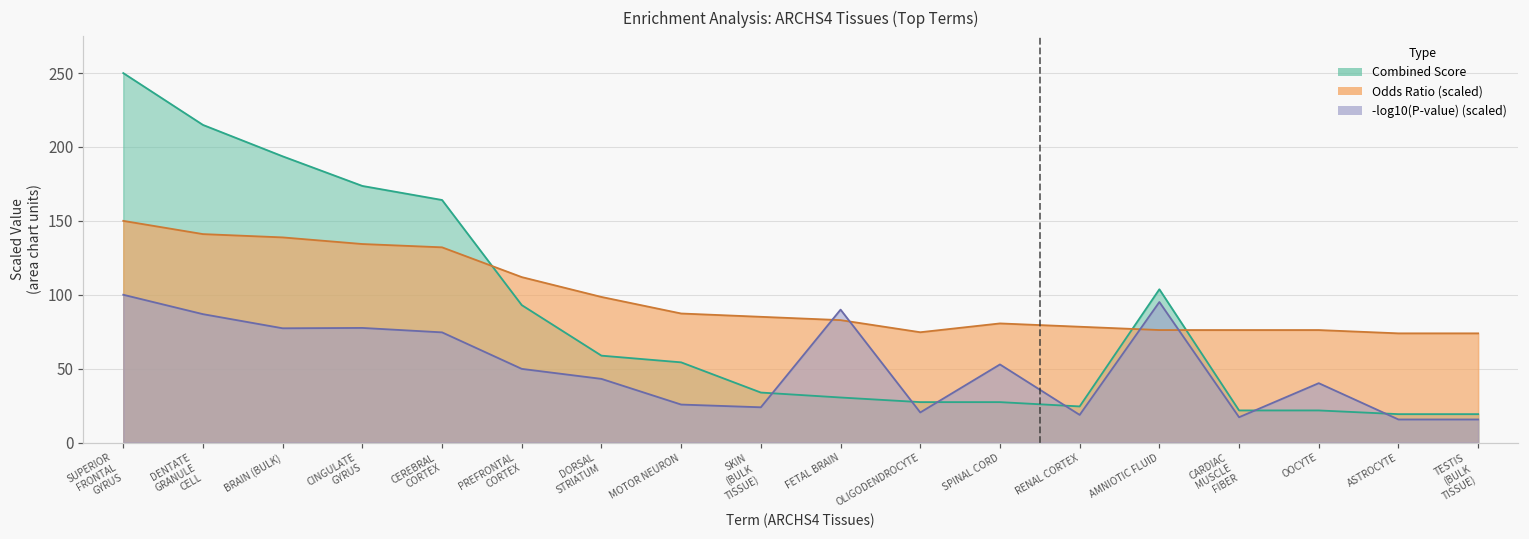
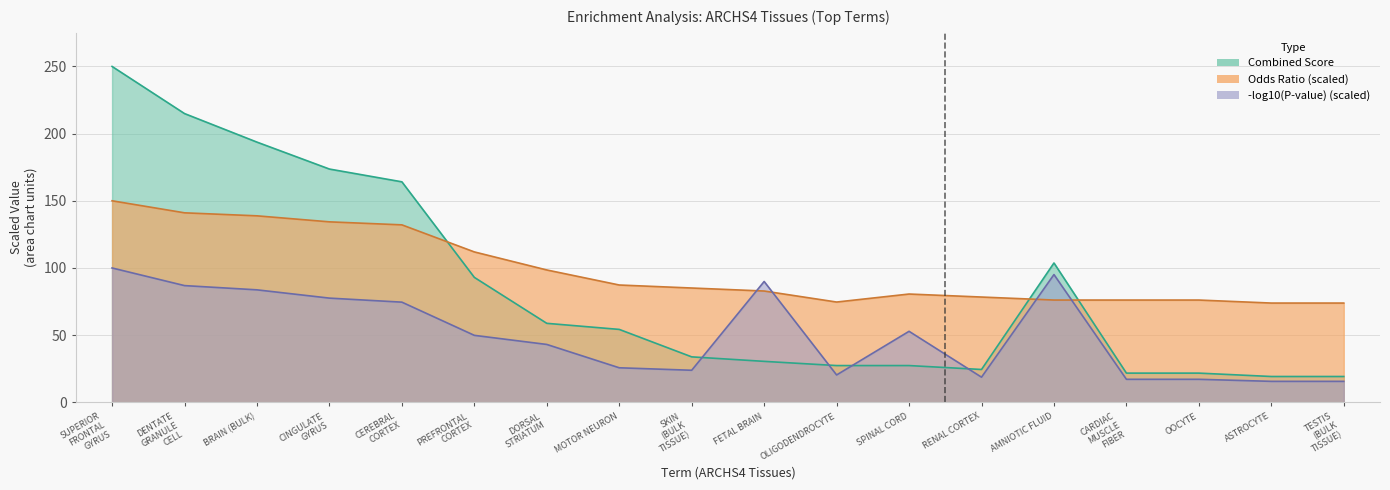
  {
    "Combined Score": {
      "SUPERIOR FRONTAL GYRUS": 250,
      "DENTATE GRANULE CELL": 215,
      "BRAIN (BULK)": 194,
      "CINGULATE GYRUS": 174,
      "CEREBRAL CORTEX": 164,
      "PREFRONTAL CORTEX": 93,
      "DORSAL STRIATUM": 59,
      "MOTOR NEURON": 54,
      "SKIN (BULK TISSUE)": 34,
      "FETAL BRAIN": 30,
      "OLIGODENDROCYTE": 27,
      "SPINAL CORD": 27,
      "RENAL CORTEX": 24,
      "AMNIOTIC FLUID": 104,
      "CARDIAC MUSCLE FIBER": 22,
      "OOCYTE": 22,
      "ASTROCYTE": 19,
      "TESTIS (BULK TISSUE)": 19
    },
    "Odds Ratio (scaled)": {
      "SUPERIOR FRONTAL GYRUS": 150,
      "DENTATE GRANULE CELL": 141,
      "BRAIN (BULK)": 139,
      "CINGULATE GYRUS": 134,
      "CEREBRAL CORTEX": 132,
      "PREFRONTAL CORTEX": 112,
      "DORSAL STRIATUM": 99,
      "MOTOR NEURON": 87,
      "SKIN (BULK TISSUE)": 85,
      "FETAL BRAIN": 83,
      "OLIGODENDROCYTE": 75,
      "SPINAL CORD": 81,
      "RENAL CORTEX": 78,
      "AMNIOTIC FLUID": 76,
      "CARDIAC MUSCLE FIBER": 76,
      "OOCYTE": 76,
      "ASTROCYTE": 74,
      "TESTIS (BULK TISSUE)": 74
    },
    "-log10(P-value) (scaled)": {
      "SUPERIOR FRONTAL GYRUS": 100,
      "DENTATE GRANULE CELL": 87,
-     "BRAIN (BULK)": 77,
+     "BRAIN (BULK)": 84,
      "CINGULATE GYRUS": 78,
      "CEREBRAL CORTEX": 75,
      "PREFRONTAL CORTEX": 50,
      "DORSAL STRIATUM": 43,
      "MOTOR NEURON": 26,
      "SKIN (BULK TISSUE)": 24,
      "FETAL BRAIN": 90,
      "OLIGODENDROCYTE": 20,
      "SPINAL CORD": 53,
      "RENAL CORTEX": 19,
      "AMNIOTIC FLUID": 95,
      "CARDIAC MUSCLE FIBER": 17,
-     "OOCYTE": 40,
+     "OOCYTE": 17,
      "ASTROCYTE": 16,
      "TESTIS (BULK TISSUE)": 16
    }
  }
